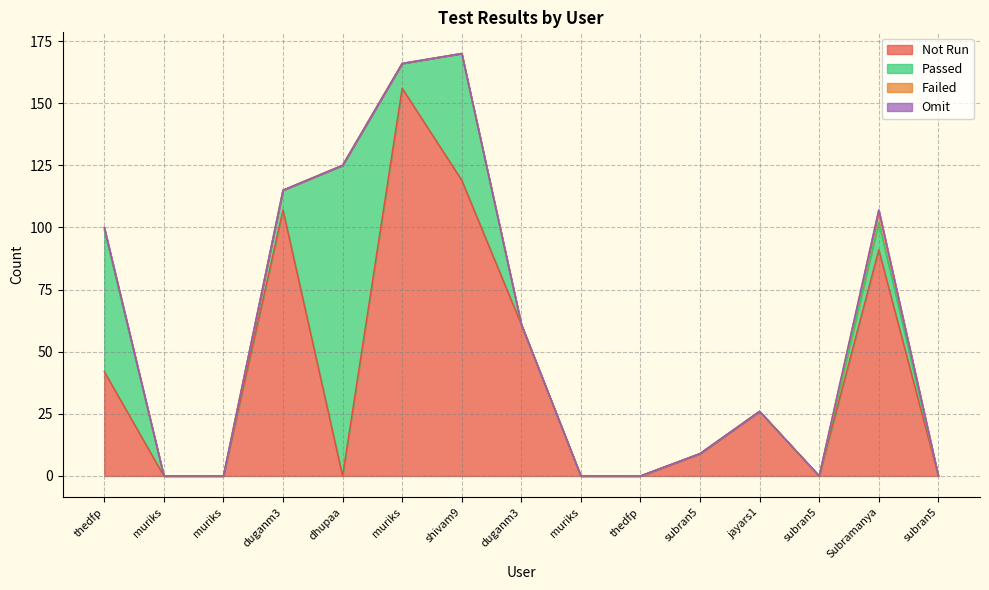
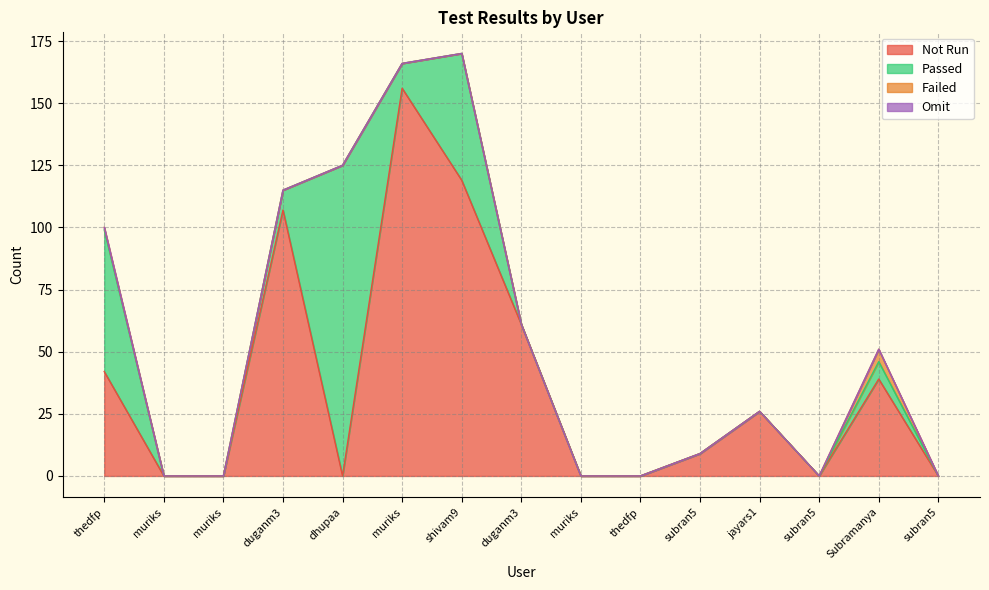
  {
    "Not Run": {
      "dhupaa": 0,
      "shivam9": 119,
-     "Subramanya": 91
+     "Subramanya": 39
    },
    "Passed": {
-     "Subramanya": 11
+     "Subramanya": 7
    }
  }
